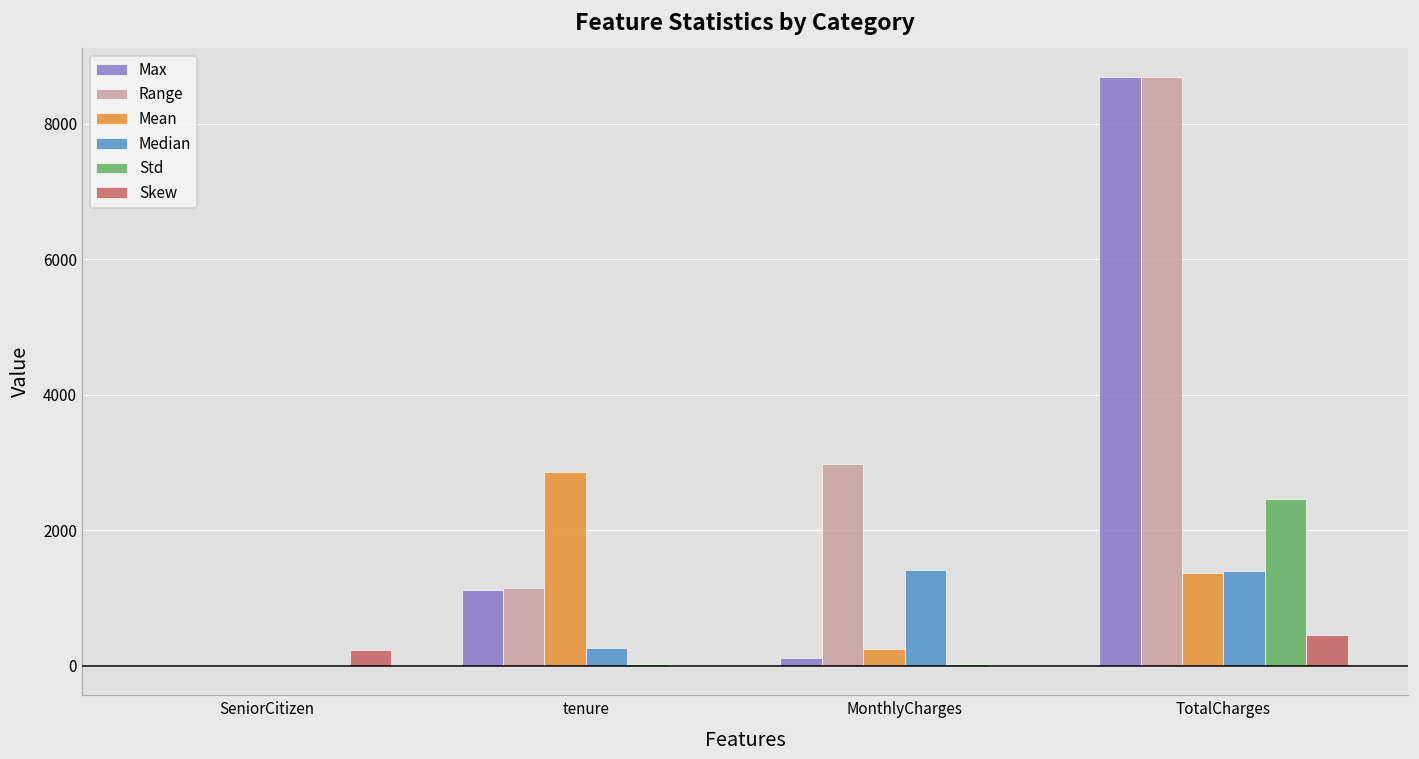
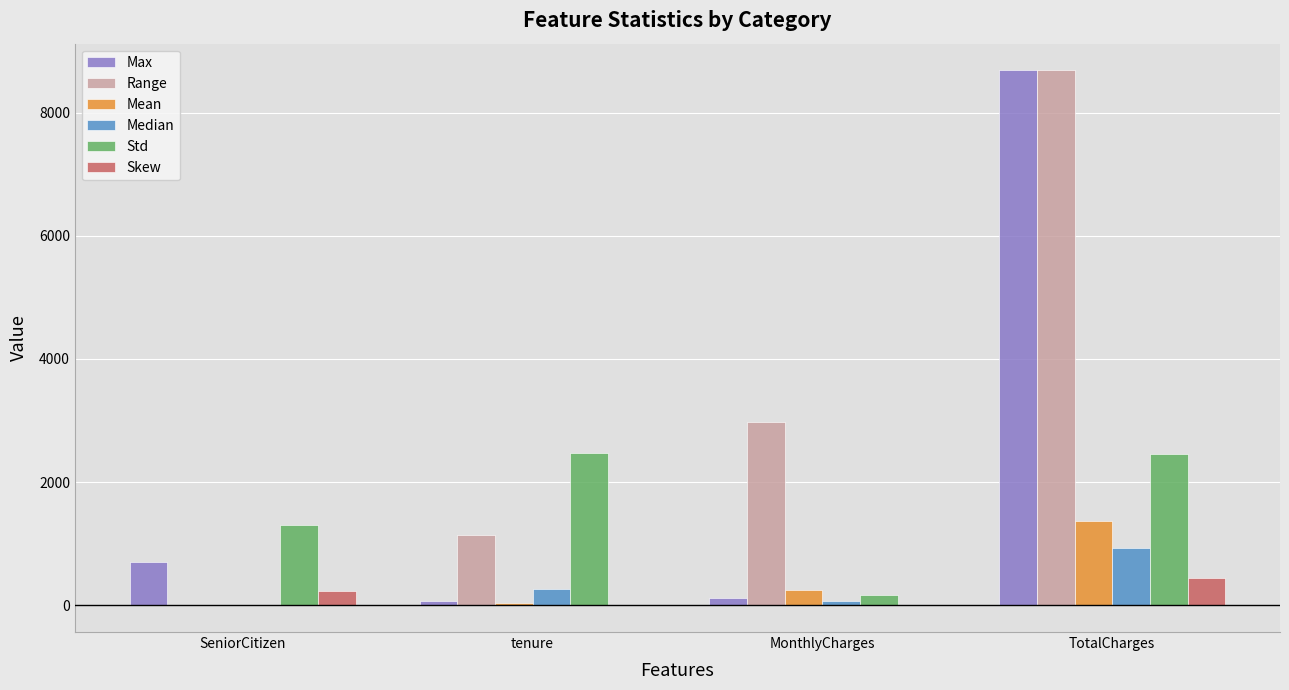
  {
    "Max": {
-     "SeniorCitizen": 0,
-     "tenure": 1100,
+     "SeniorCitizen": 700,
+     "tenure": 100,
      "MonthlyCharges": 100,
      "TotalCharges": 8700
    },
    "Range": {
      "tenure": 1100,
      "MonthlyCharges": 3000,
      "TotalCharges": 8700
    },
    "Mean": {
-     "tenure": 2900,
+     "tenure": 0,
      "MonthlyCharges": 200,
      "TotalCharges": 1400
    },
    "Median": {
      "SeniorCitizen": 0,
      "tenure": 300,
-     "MonthlyCharges": 1400,
-     "TotalCharges": 1400
+     "MonthlyCharges": 100,
+     "TotalCharges": 900
    },
    "Std": {
-     "SeniorCitizen": 0,
-     "tenure": 0,
-     "MonthlyCharges": 0,
+     "SeniorCitizen": 1300,
+     "tenure": 2500,
+     "MonthlyCharges": 200,
      "TotalCharges": 2500
    },
    "Skew": {
      "SeniorCitizen": 200,
      "TotalCharges": 400
    }
  }
